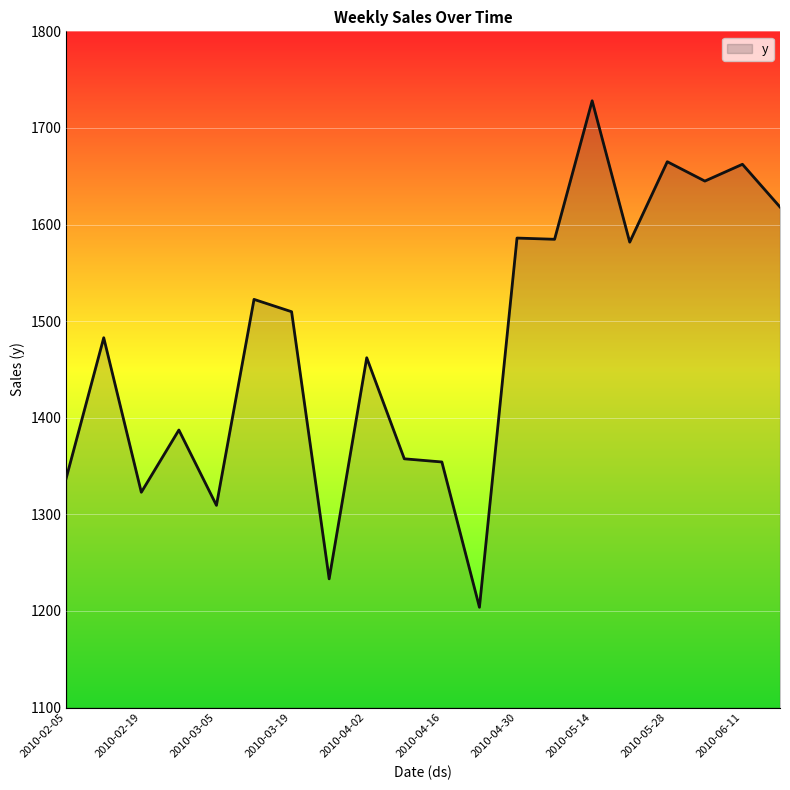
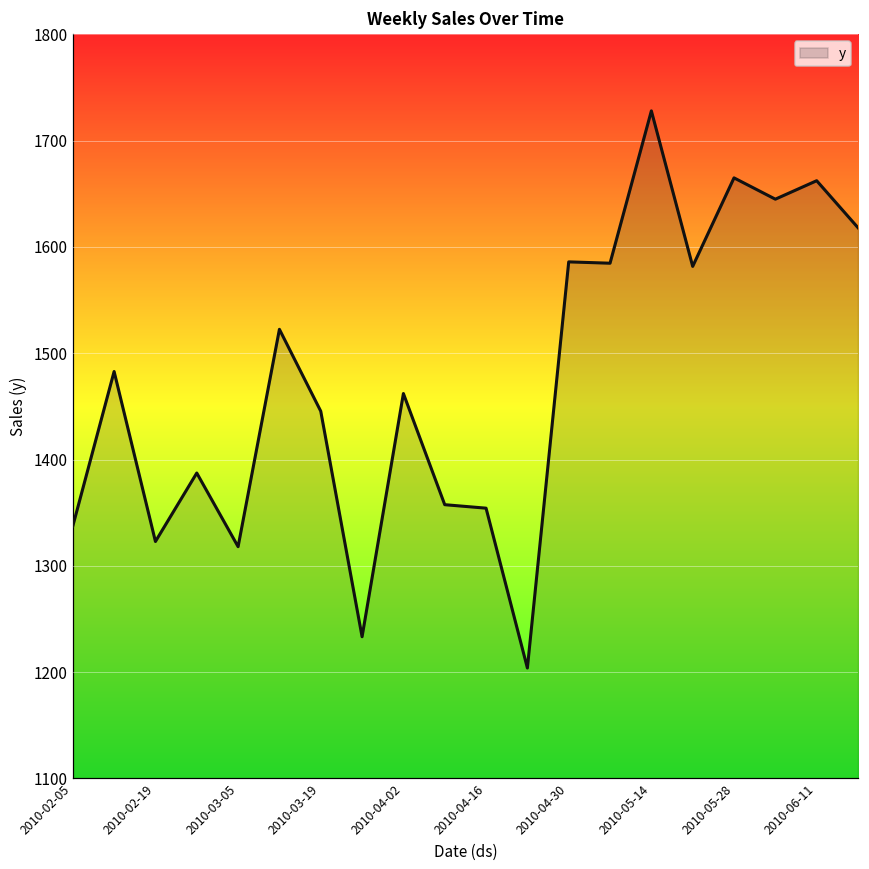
  {
    "2010-02-05": 1340,
    "2010-02-19": 1320,
-   "2010-03-05": 1310,
-   "2010-03-19": 1510,
+   "2010-03-05": 1320,
+   "2010-03-19": 1450,
    "2010-04-02": 1460,
    "2010-04-16": 1350,
    "2010-04-30": 1590,
    "2010-05-14": 1730,
    "2010-05-28": 1670,
    "2010-06-11": 1660
  }
